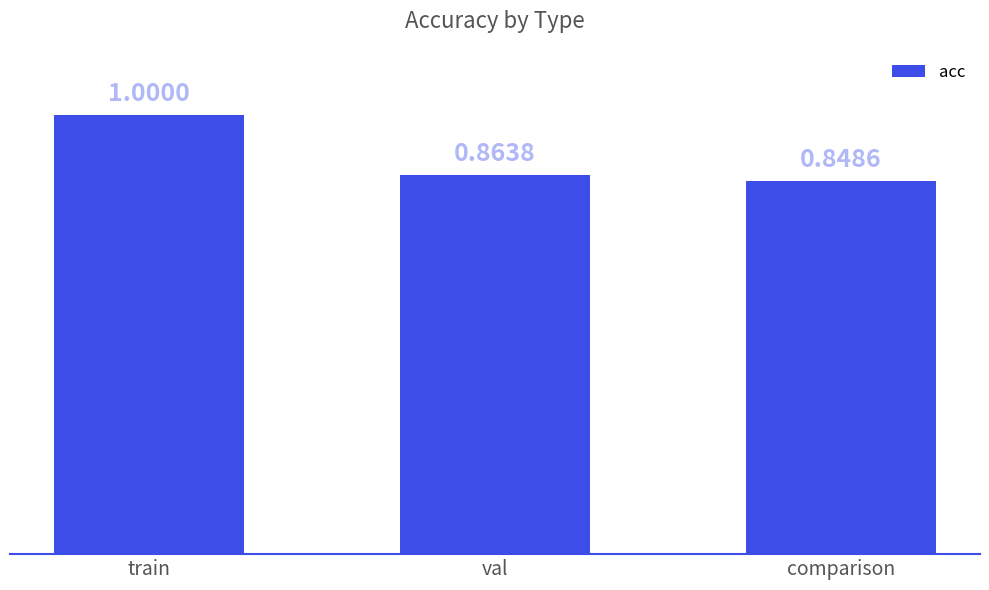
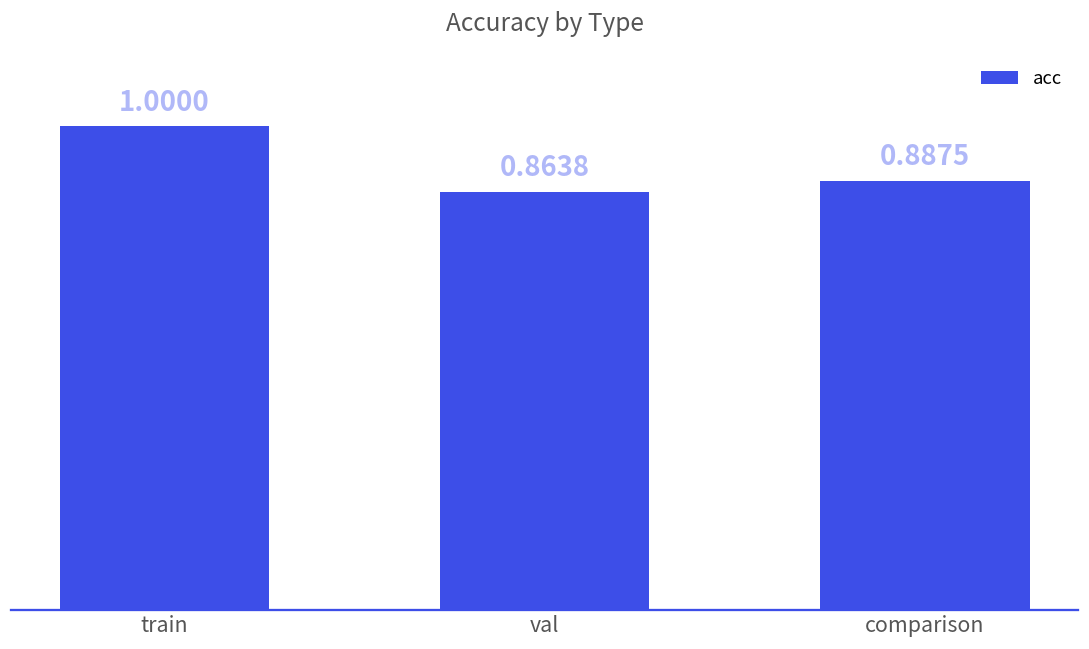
  {
    "train": 1.0000,
    "val": 0.8638,
-   "comparison": 0.8486
+   "comparison": 0.8875
  }
